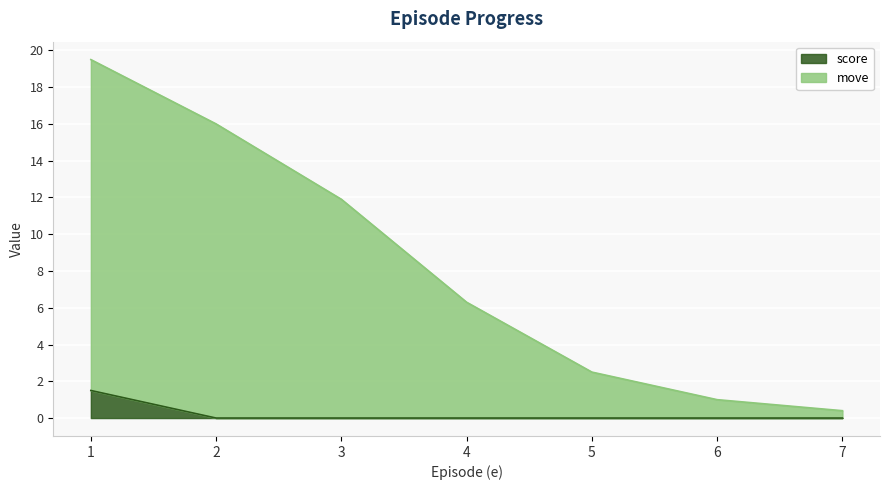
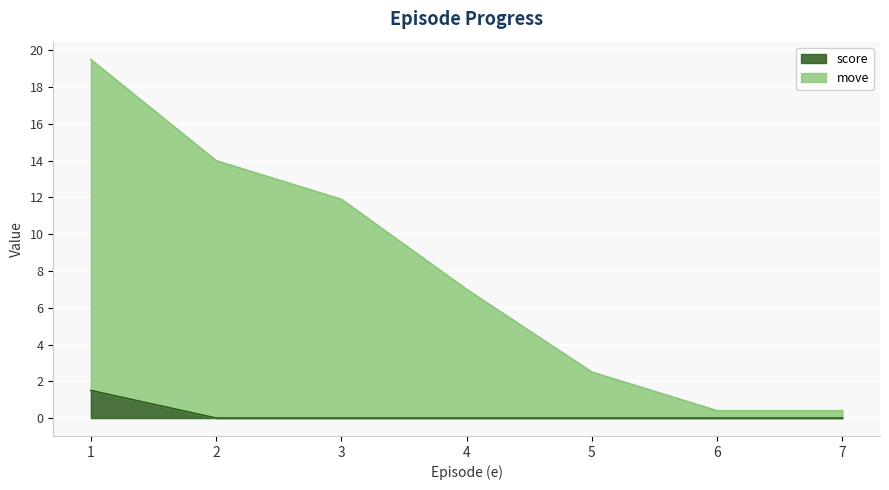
  {
    "score": {
      "1": 1.5,
      "2": 0.0,
      "3": 0.0,
      "4": 0.0,
      "5": 0.0,
      "6": 0.0,
      "7": 0.0
    },
    "move": {
      "1": 18.0,
-     "2": 16,
+     "2": 14,
      "3": 11.9,
-     "4": 6.3,
+     "4": 7.0,
      "5": 2.5,
-     "6": 1.0,
+     "6": 0.4,
      "7": 0.4
    }
  }
